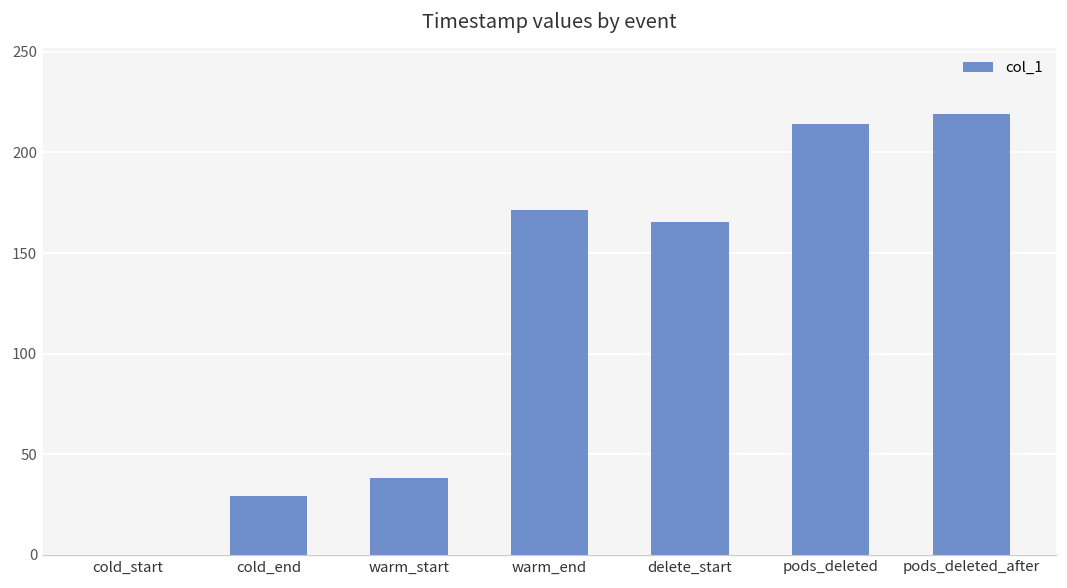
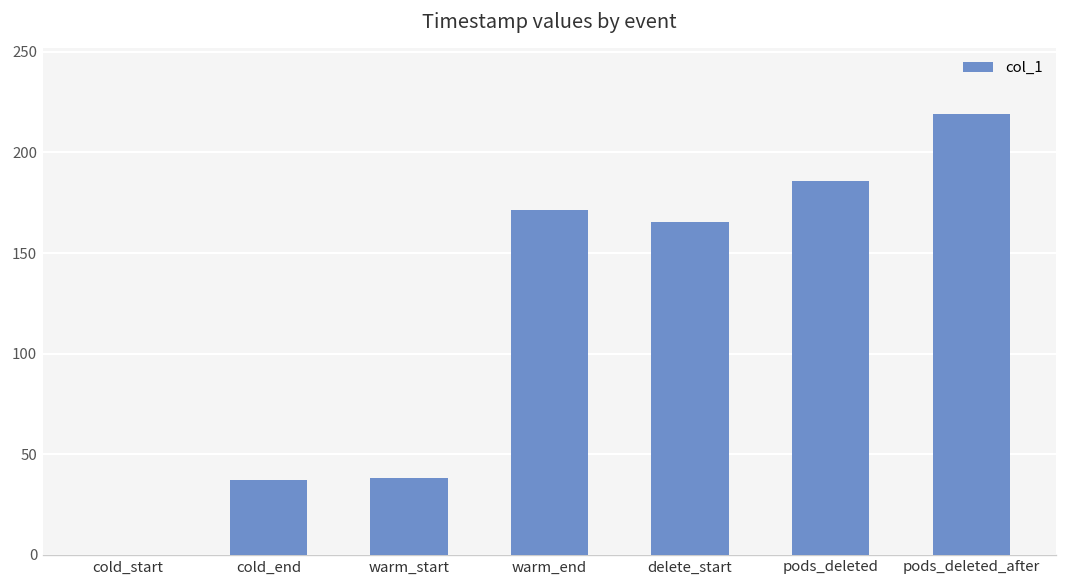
  {
    "cold_start": 0,
-   "cold_end": 29,
+   "cold_end": 37,
    "warm_start": 38,
    "warm_end": 171,
    "delete_start": 165,
-   "pods_deleted": 214,
+   "pods_deleted": 186,
    "pods_deleted_after": 219
  }
